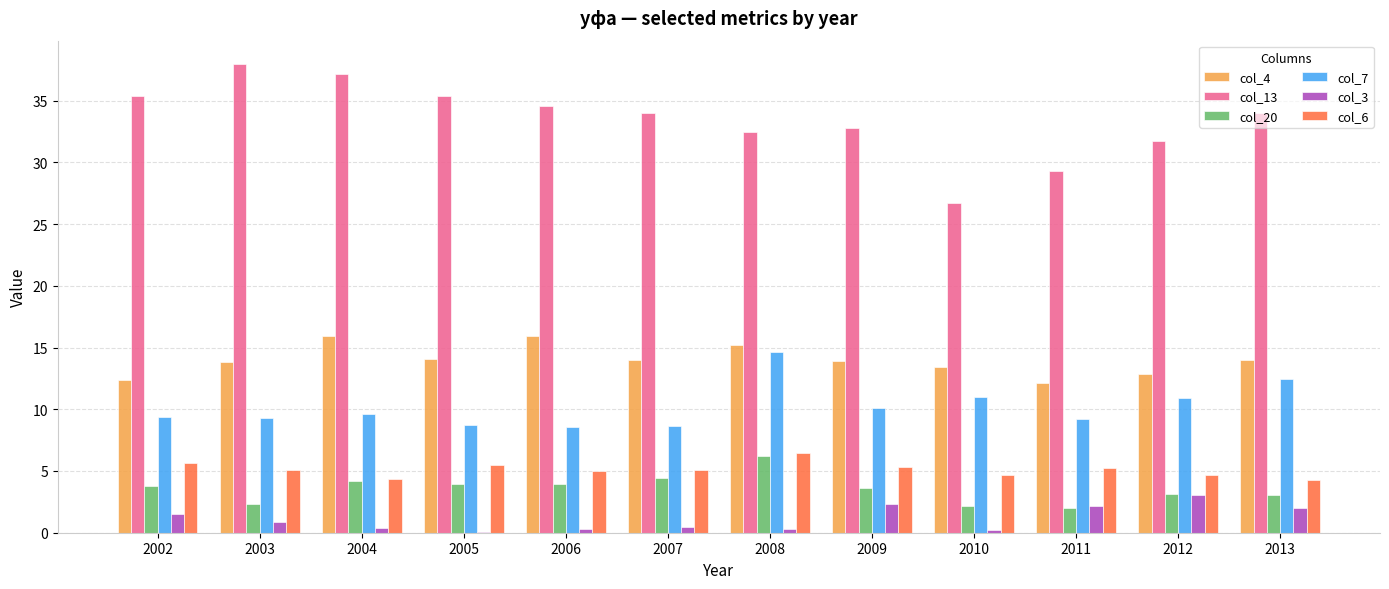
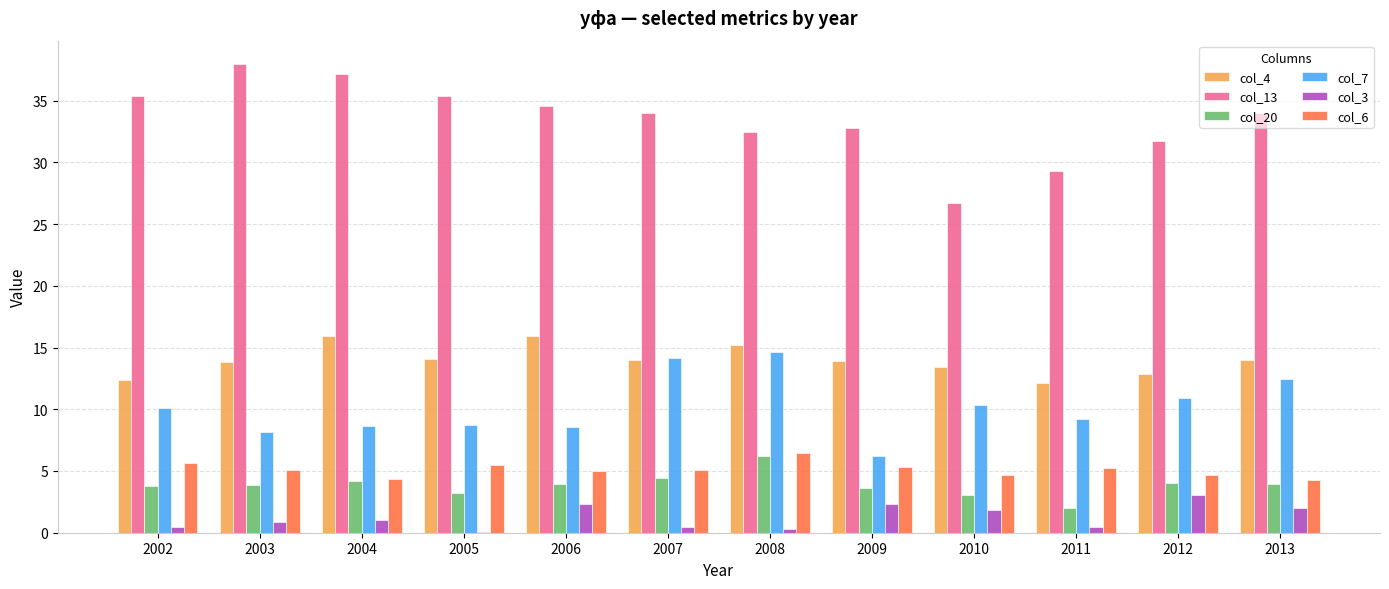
  {
    "col_13": {
      "2002": 35.4,
      "2003": 38.0,
      "2004": 37.2,
      "2005": 35.3,
      "2006": 34.5,
      "2007": 34.0,
      "2008": 32.5,
      "2009": 32.8,
      "2010": 26.7,
      "2011": 29.3,
      "2012": 31.7
    },
    "col_20": {
      "2002": 3.7,
-     "2003": 2.4,
+     "2003": 3.8,
      "2004": 4.2,
-     "2005": 3.9,
+     "2005": 3.2,
      "2006": 3.9,
      "2007": 4.4,
      "2008": 6.2,
      "2009": 3.6,
-     "2010": 2.1,
+     "2010": 3.1,
      "2011": 2.0,
-     "2012": 3.1,
-     "2013": 3.1
+     "2012": 4.0,
+     "2013": 3.9
    },
    "col_7": {
-     "2002": 9.4,
-     "2003": 9.3,
-     "2004": 9.7,
+     "2002": 10.1,
+     "2003": 8.2,
+     "2004": 8.6,
      "2005": 8.7,
      "2006": 8.6,
-     "2007": 8.6,
+     "2007": 14.1,
      "2008": 14.6,
-     "2009": 10.1,
-     "2010": 11.0,
+     "2009": 6.2,
+     "2010": 10.3,
      "2011": 9.2,
      "2012": 10.9,
      "2013": 12.5
    },
    "col_3": {
-     "2002": 1.5,
+     "2002": 0.5,
      "2003": 0.9,
-     "2004": 0.4,
-     "2006": 0.3,
+     "2004": 1.1,
+     "2006": 2.3,
      "2007": 0.5,
      "2008": 0.3,
      "2009": 2.4,
-     "2010": 0.2,
-     "2011": 2.2,
+     "2010": 1.9,
+     "2011": 0.5,
      "2012": 3.1,
      "2013": 2.0
    }
  }
